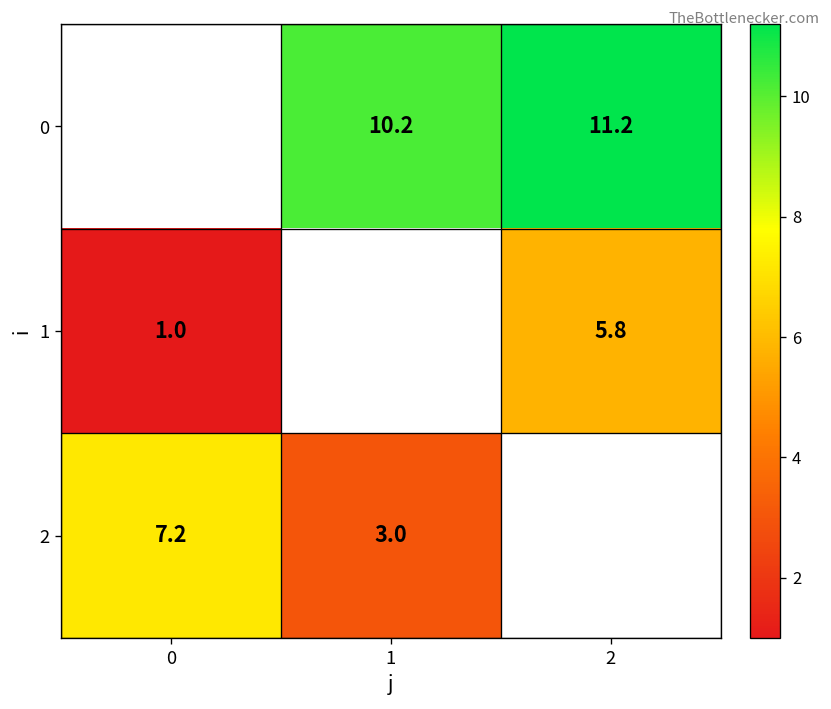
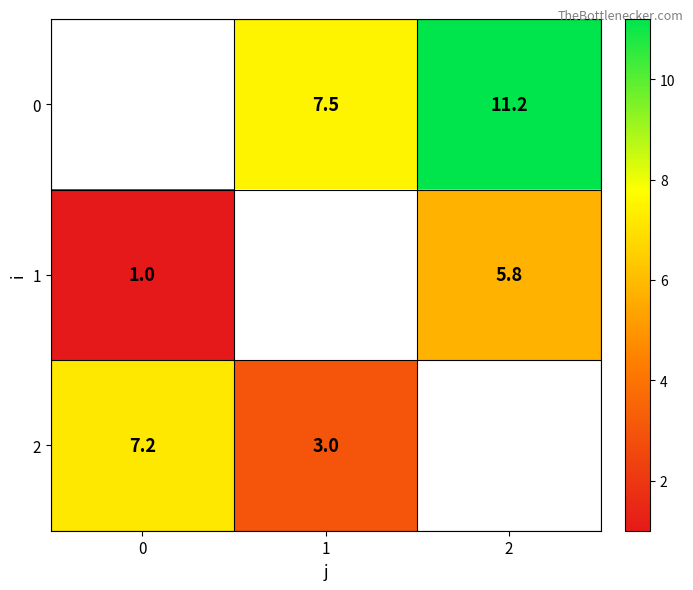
  {
    "0": {
-     "1": 10.2,
+     "1": 7.5,
      "2": 11.2
    },
    "1": {
      "0": 1.0,
      "2": 5.8
    },
    "2": {
      "0": 7.2,
      "1": 3.0
    }
  }
